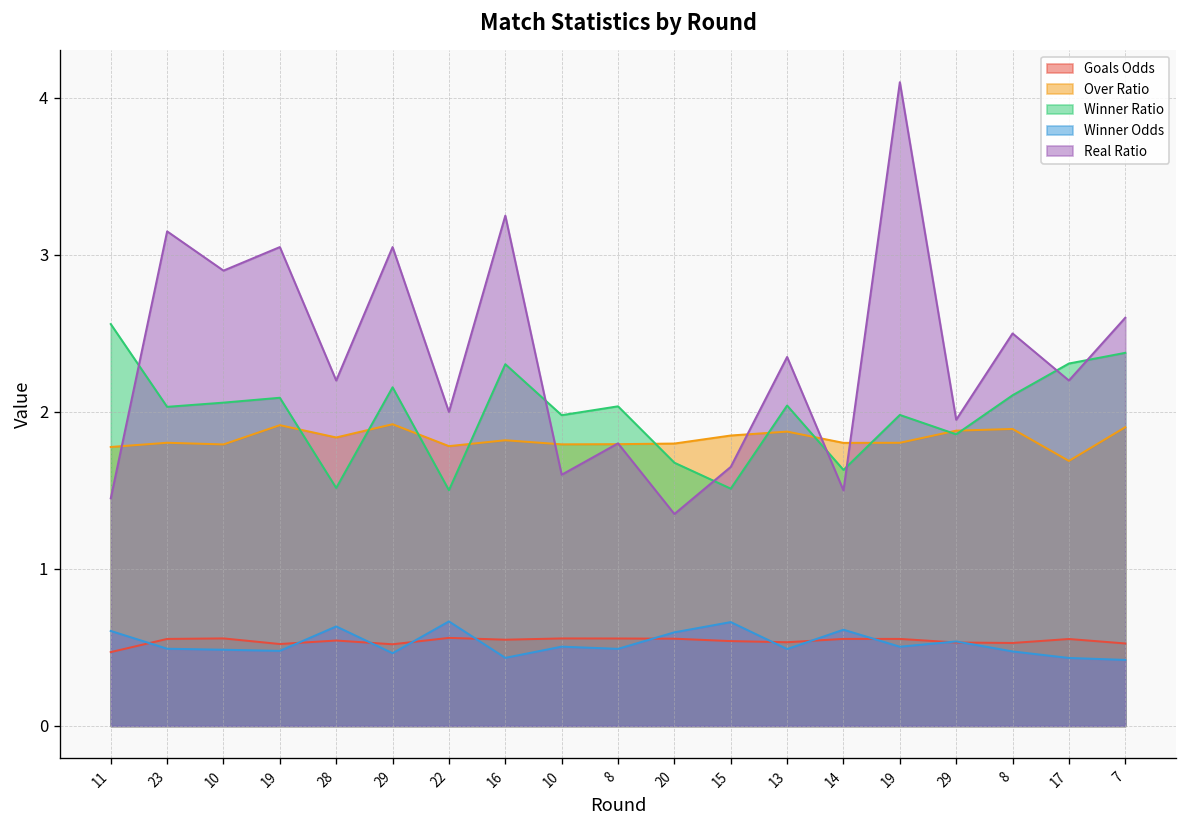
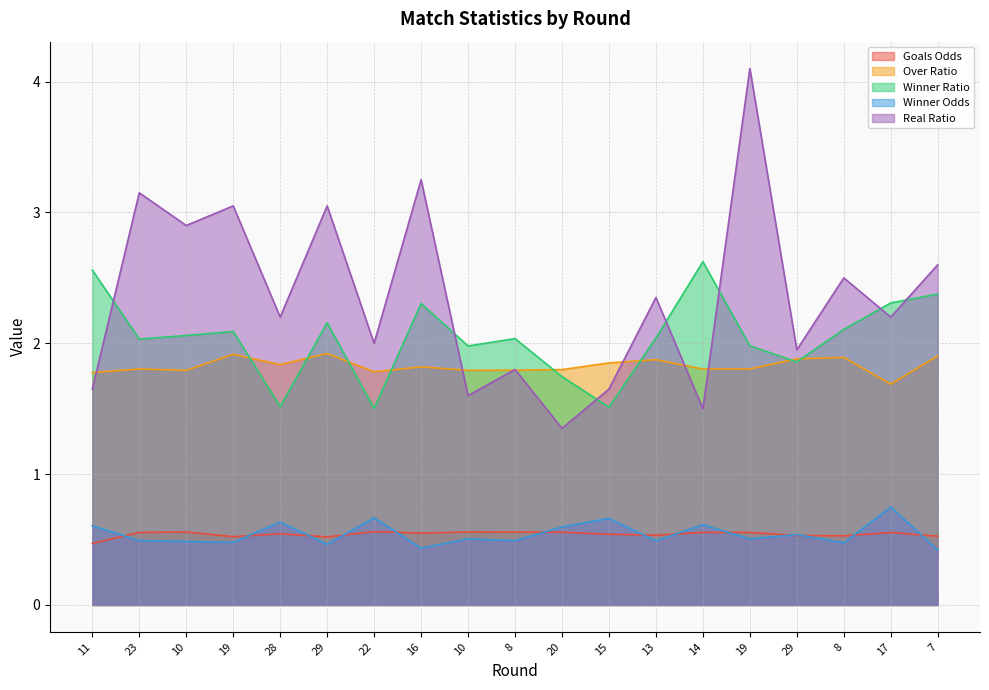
  {
    "Goals Odds": {
      "11": 0.47,
      "23": 0.55,
      "28": 0.54,
      "22": 0.56,
      "16": 0.55,
      "20": 0.56,
      "15": 0.54,
      "13": 0.53,
      "14": 0.55,
      "17": 0.55,
      "7": 0.53
    },
    "Over Ratio": {
      "11": 1.78,
      "23": 1.80,
      "28": 1.84,
      "22": 1.78,
      "16": 1.82,
      "20": 1.80,
      "15": 1.85,
      "13": 1.87,
      "14": 1.80,
      "17": 1.69,
      "7": 1.90
    },
    "Winner Ratio": {
      "11": 2.56,
      "23": 2.03,
      "28": 1.52,
      "22": 1.50,
      "16": 2.30,
-     "20": 1.68,
+     "20": 1.75,
      "15": 1.51,
      "13": 2.04,
-     "14": 1.63,
+     "14": 2.62,
      "17": 2.31,
      "7": 2.38
    },
    "Winner Odds": {
      "11": 0.61,
      "23": 0.49,
      "28": 0.63,
      "22": 0.67,
      "16": 0.43,
      "20": 0.60,
      "15": 0.66,
      "13": 0.49,
      "14": 0.61,
-     "17": 0.43,
+     "17": 0.75,
      "7": 0.42
    },
    "Real Ratio": {
-     "11": 1.45,
+     "11": 1.65,
      "23": 3.15,
      "28": 2.20,
      "22": 2.00,
      "16": 3.25,
      "20": 1.35,
      "15": 1.65,
      "13": 2.35,
      "14": 1.50,
      "17": 2.20,
      "7": 2.60
    }
  }
